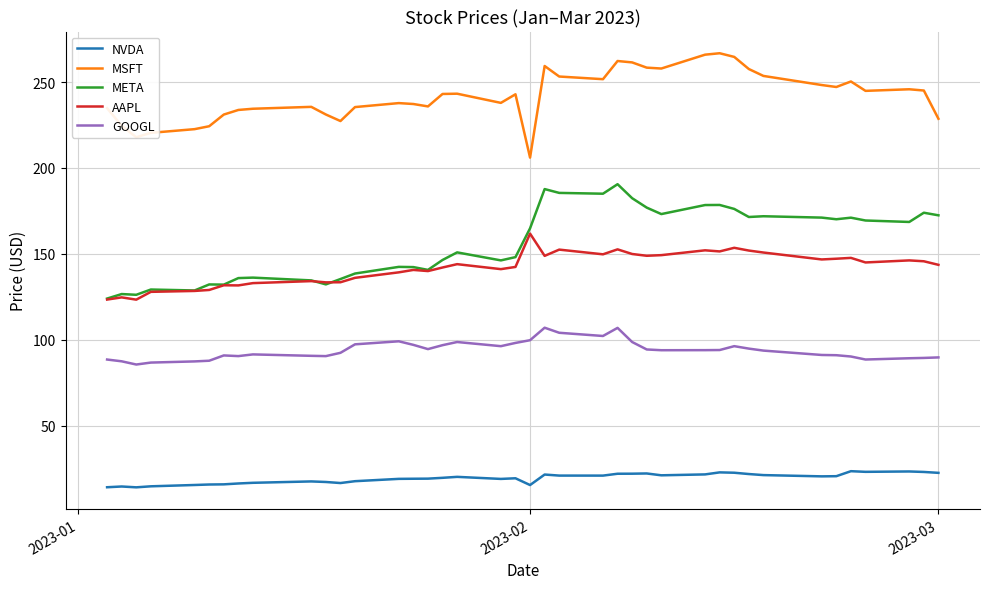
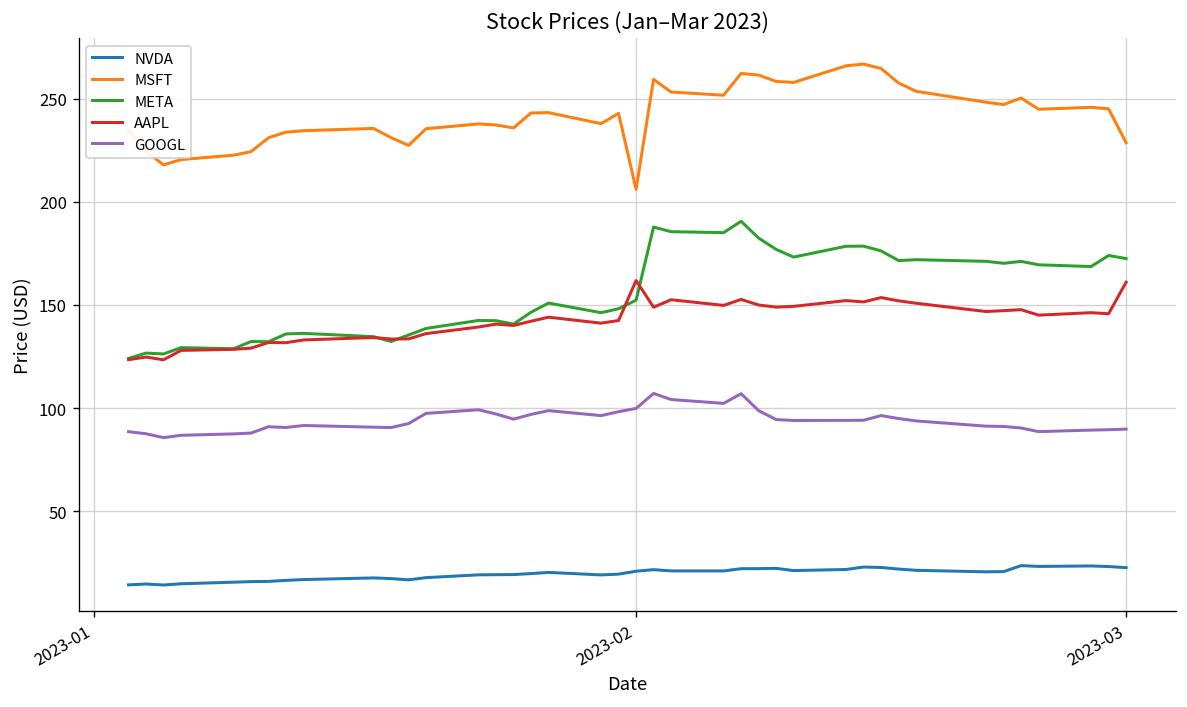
  {
    "NVDA": {
-     "2023-02": 16,
+     "2023-02": 21,
      "2023-03": 23
    },
    "MSFT": {
      "2023-02": 206,
      "2023-03": 229
    },
    "META": {
-     "2023-02": 165,
+     "2023-02": 152,
      "2023-03": 172
    },
    "AAPL": {
      "2023-02": 162,
-     "2023-03": 144
+     "2023-03": 161
    },
    "GOOGL": {
      "2023-02": 100,
      "2023-03": 90
    }
  }
